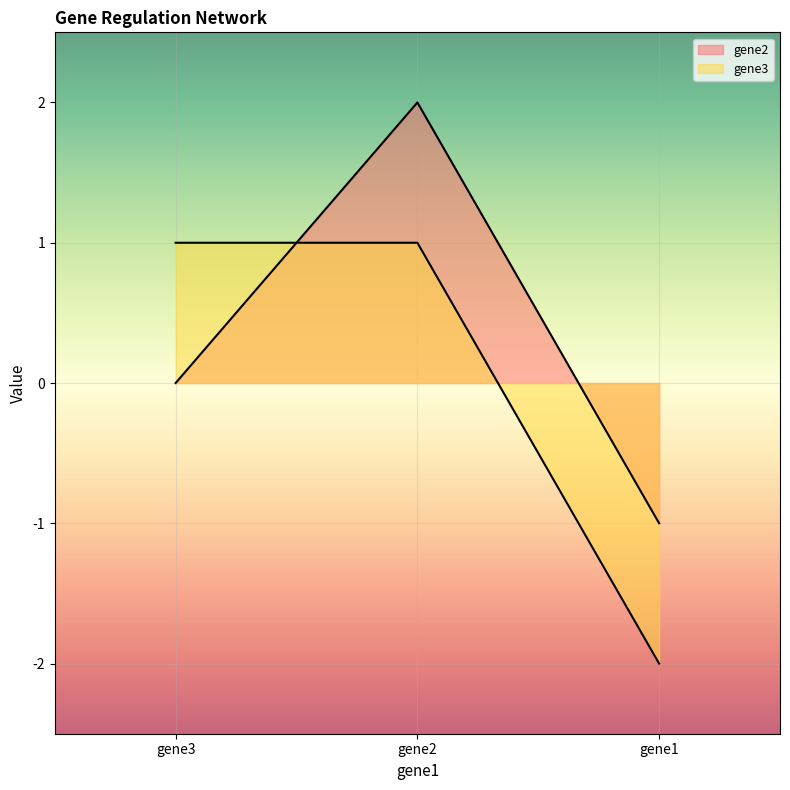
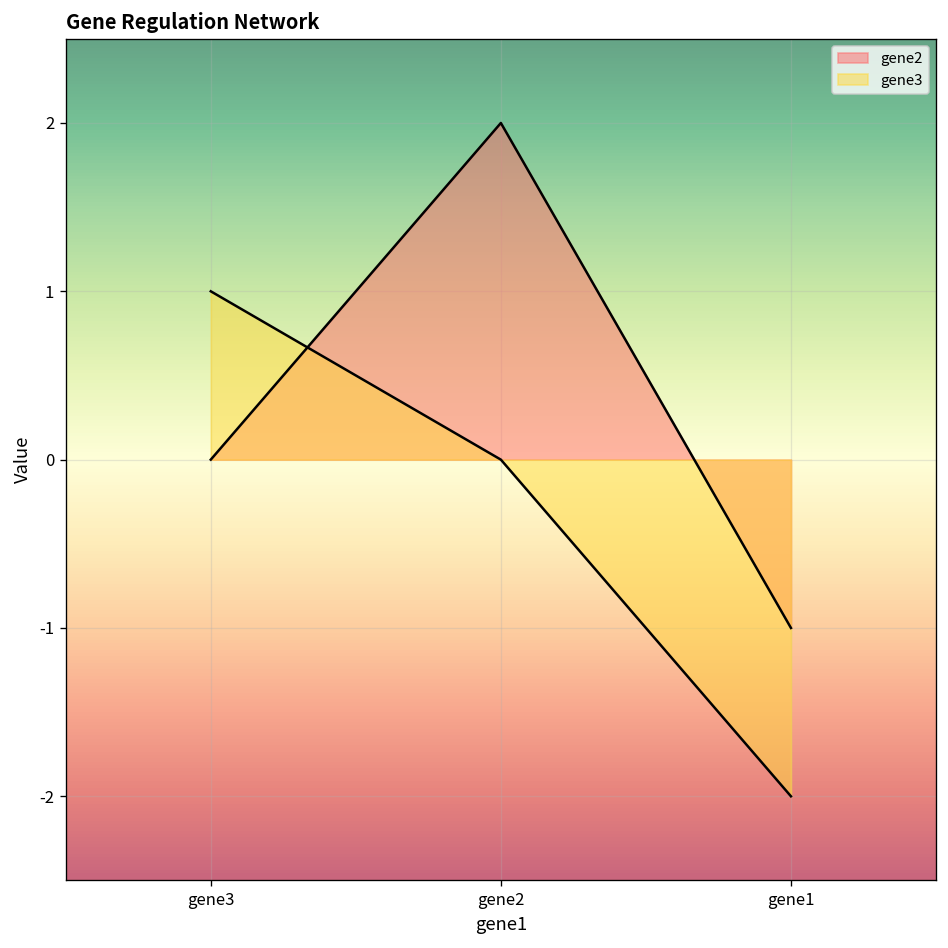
  {
    "gene3": {
-     "gene2": 1
+     "gene2": 0
    }
  }
